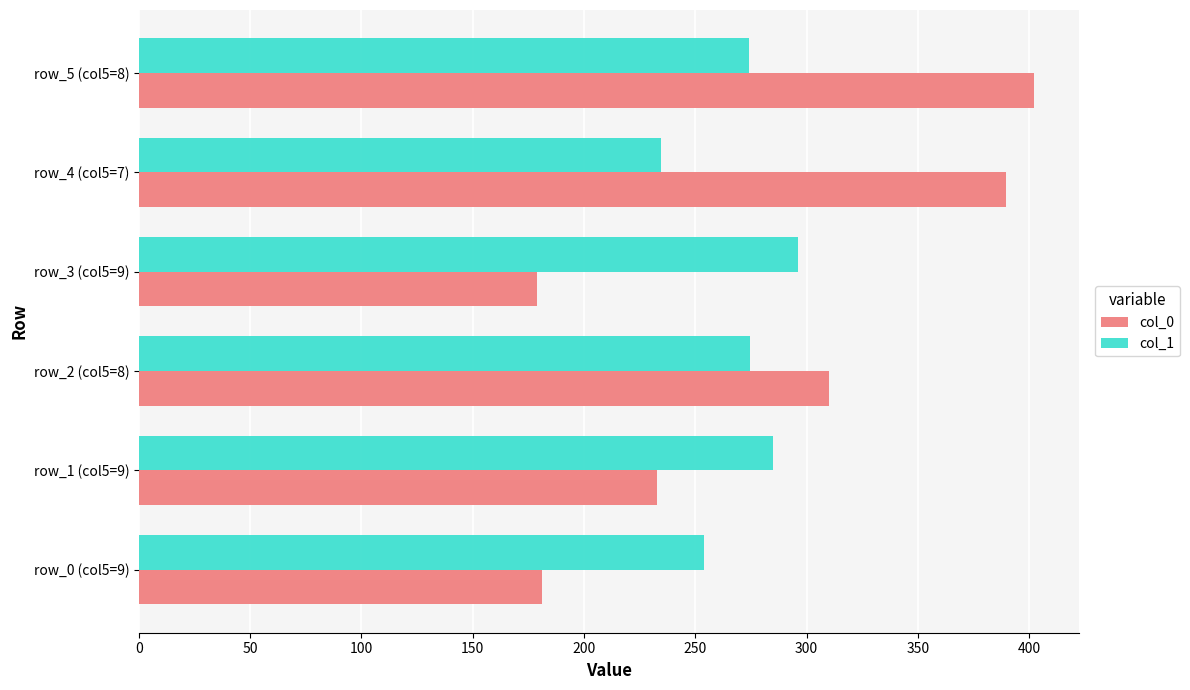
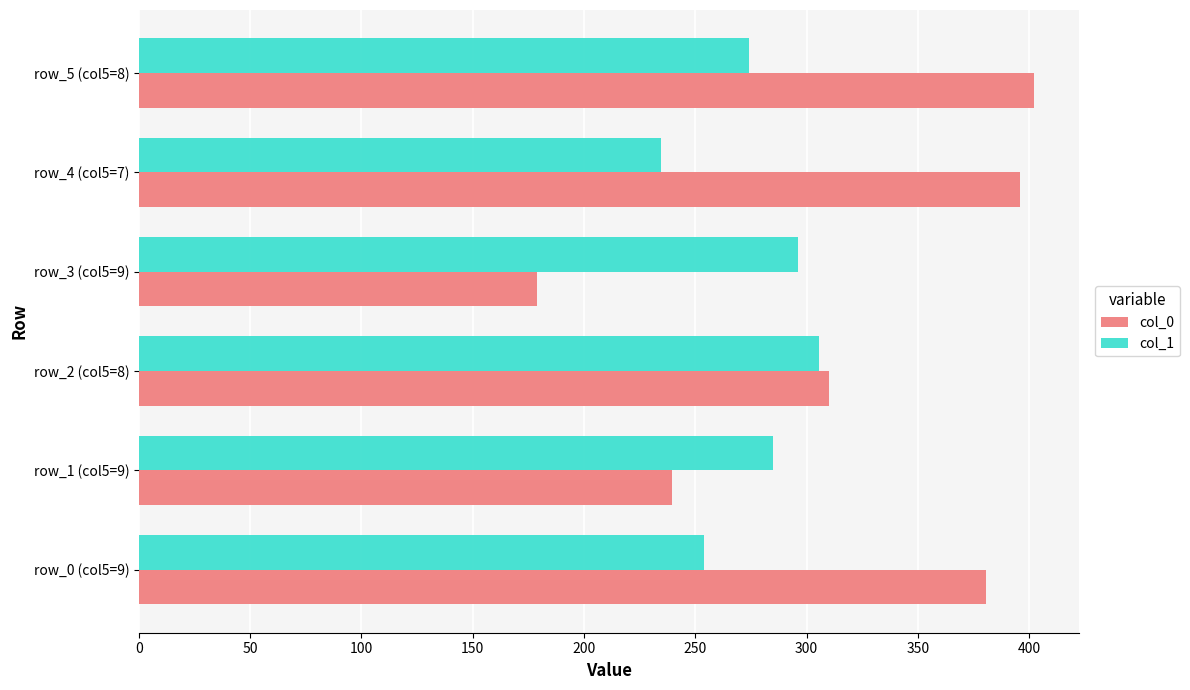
  {
    "col_0": {
      "row_5 (col5=8)": 402,
-     "row_4 (col5=7)": 390,
+     "row_4 (col5=7)": 396,
      "row_3 (col5=9)": 179,
      "row_2 (col5=8)": 310,
-     "row_1 (col5=9)": 233,
-     "row_0 (col5=9)": 181
+     "row_1 (col5=9)": 239,
+     "row_0 (col5=9)": 381
    },
    "col_1": {
      "row_5 (col5=8)": 274,
      "row_4 (col5=7)": 234,
      "row_3 (col5=9)": 296,
-     "row_2 (col5=8)": 275,
+     "row_2 (col5=8)": 306,
      "row_1 (col5=9)": 285,
      "row_0 (col5=9)": 254
    }
  }
